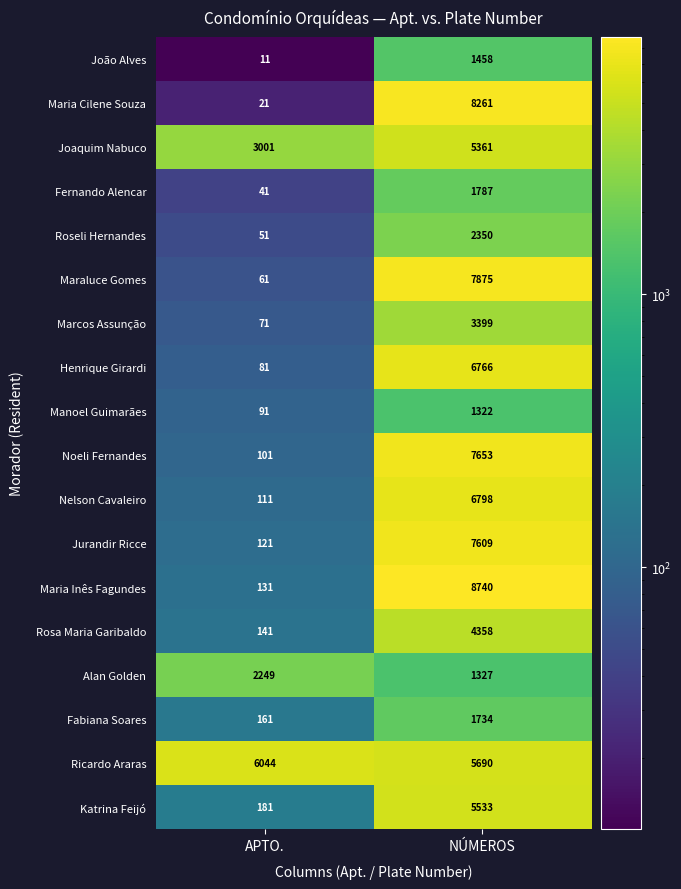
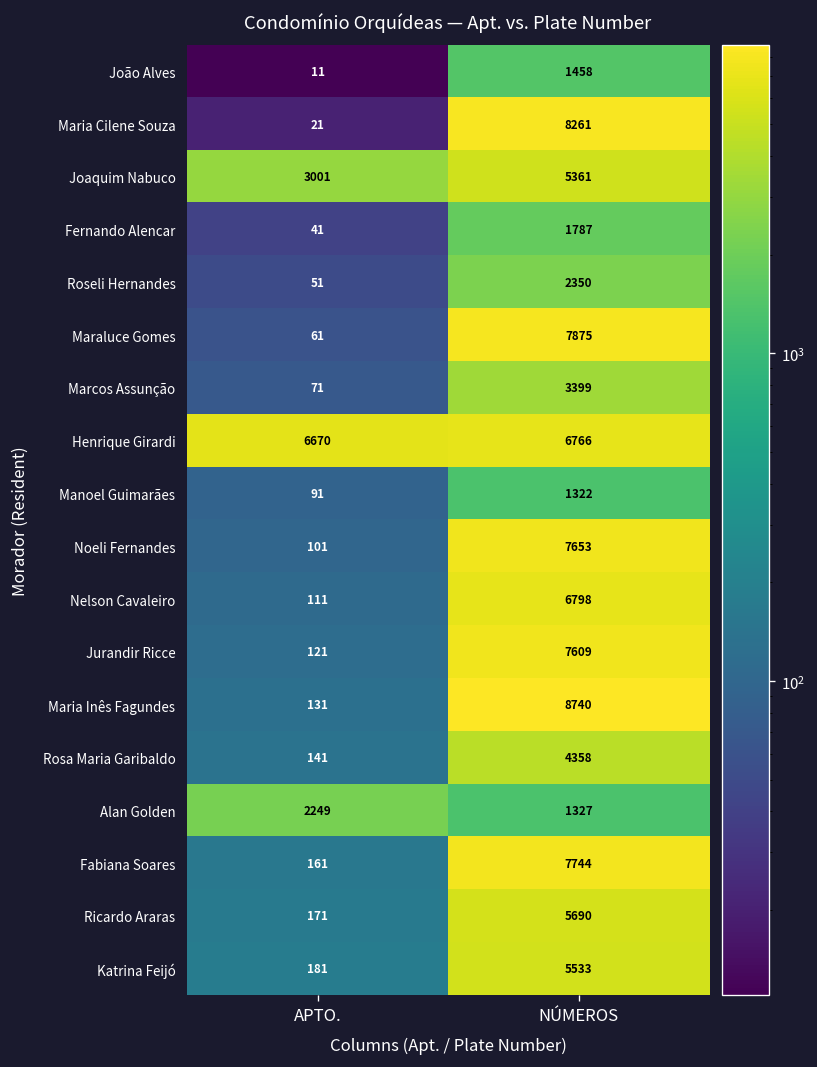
  {
    "João Alves": {
      "APTO.": 11,
      "NÚMEROS": 1458
    },
    "Maria Cilene Souza": {
      "APTO.": 21,
      "NÚMEROS": 8261
    },
    "Joaquim Nabuco": {
      "APTO.": 3001,
      "NÚMEROS": 5361
    },
    "Fernando Alencar": {
      "APTO.": 41,
      "NÚMEROS": 1787
    },
    "Roseli Hernandes": {
      "APTO.": 51,
      "NÚMEROS": 2350
    },
    "Maraluce Gomes": {
      "APTO.": 61,
      "NÚMEROS": 7875
    },
    "Marcos Assunção": {
      "APTO.": 71,
      "NÚMEROS": 3399
    },
    "Henrique Girardi": {
-     "APTO.": 81,
+     "APTO.": 6670,
      "NÚMEROS": 6766
    },
    "Manoel Guimarães": {
      "APTO.": 91,
      "NÚMEROS": 1322
    },
    "Noeli Fernandes": {
      "APTO.": 101,
      "NÚMEROS": 7653
    },
    "Nelson Cavaleiro": {
      "APTO.": 111,
      "NÚMEROS": 6798
    },
    "Jurandir Ricce": {
      "APTO.": 121,
      "NÚMEROS": 7609
    },
    "Maria Inês Fagundes": {
      "APTO.": 131,
      "NÚMEROS": 8740
    },
    "Rosa Maria Garibaldo": {
      "APTO.": 141,
      "NÚMEROS": 4358
    },
    "Alan Golden": {
      "APTO.": 2249,
      "NÚMEROS": 1327
    },
    "Fabiana Soares": {
      "APTO.": 161,
-     "NÚMEROS": 1734
+     "NÚMEROS": 7744
    },
    "Ricardo Araras": {
-     "APTO.": 6044,
+     "APTO.": 171,
      "NÚMEROS": 5690
    },
    "Katrina Feijó": {
      "APTO.": 181,
      "NÚMEROS": 5533
    }
  }
